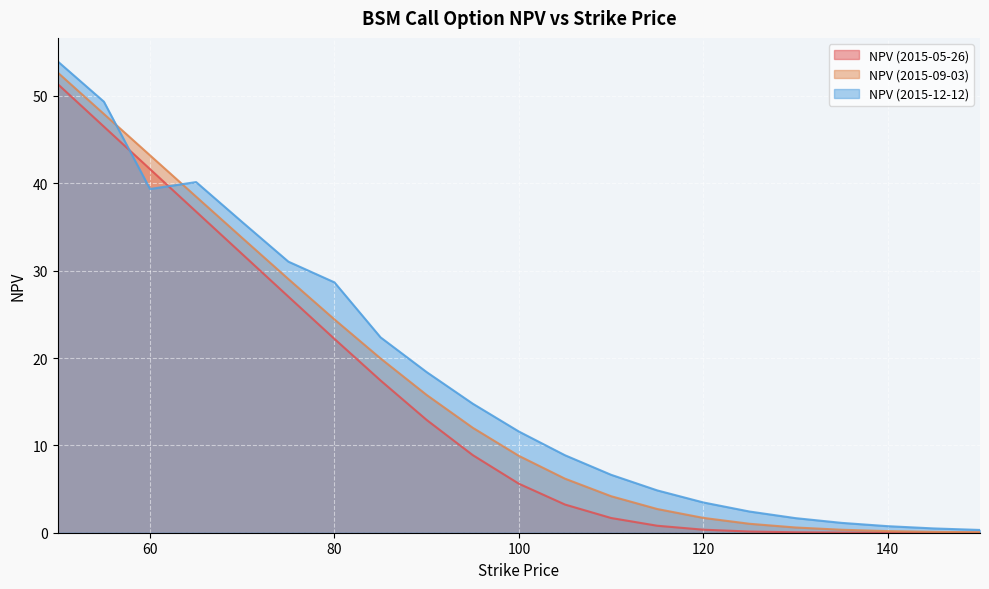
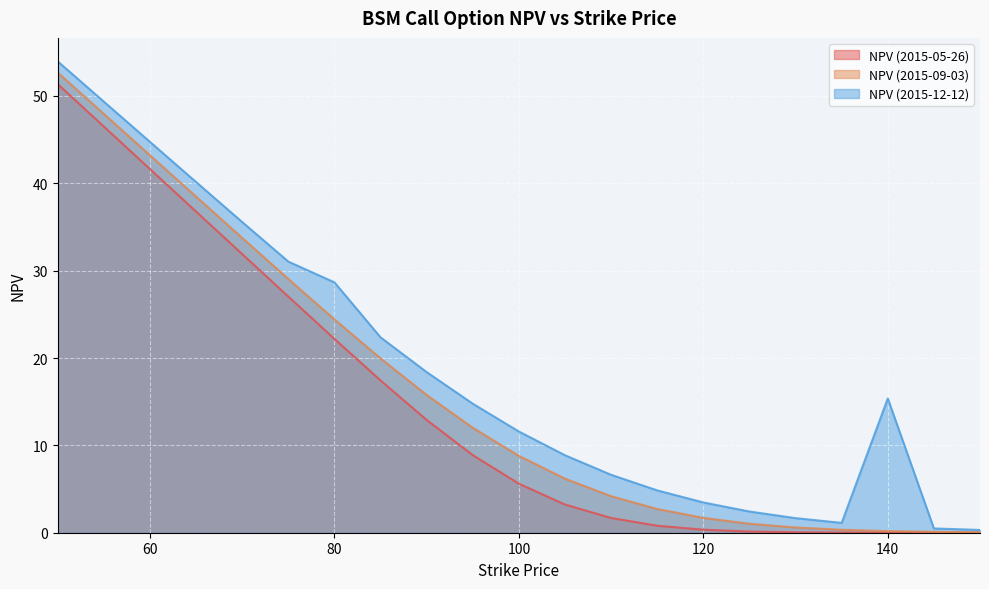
  {
    "NPV (2015-12-12)": {
-     "60": 39,
+     "60": 45,
      "80": 29,
      "100": 12,
      "120": 3,
-     "140": 1
+     "140": 15
    }
  }
